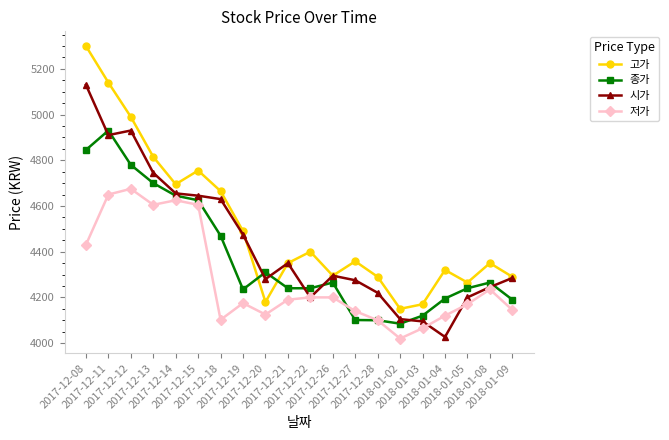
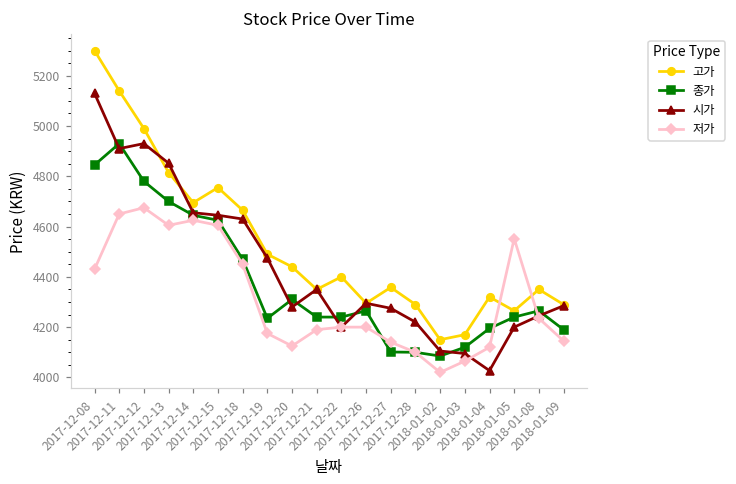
  {
    "고가": {
      "2017-12-08": 5300,
      "2017-12-11": 5140,
      "2017-12-12": 4990,
      "2017-12-13": 4820,
      "2017-12-14": 4700,
      "2017-12-15": 4760,
      "2017-12-18": 4670,
      "2017-12-19": 4490,
-     "2017-12-20": 4180,
+     "2017-12-20": 4440,
      "2017-12-22": 4400,
      "2017-12-27": 4360,
      "2017-12-28": 4290,
      "2018-01-02": 4150,
      "2018-01-03": 4170,
      "2018-01-04": 4320,
      "2018-01-05": 4270,
      "2018-01-08": 4350
    },
    "종가": {
      "2017-12-08": 4850,
      "2017-12-11": 4930,
      "2017-12-12": 4780,
      "2017-12-13": 4700,
      "2017-12-15": 4630,
      "2017-12-18": 4470,
      "2017-12-19": 4240,
      "2017-12-20": 4310,
      "2017-12-21": 4240,
      "2017-12-22": 4240,
      "2017-12-26": 4270,
      "2017-12-27": 4100,
      "2018-01-02": 4090,
      "2018-01-03": 4120,
      "2018-01-04": 4200,
      "2018-01-05": 4240,
      "2018-01-08": 4270,
      "2018-01-09": 4190
    },
    "시가": {
      "2017-12-08": 5130,
      "2017-12-11": 4910,
      "2017-12-12": 4930,
-     "2017-12-13": 4750,
+     "2017-12-13": 4850,
      "2017-12-15": 4650,
      "2017-12-18": 4630,
      "2017-12-19": 4480,
      "2017-12-20": 4280,
      "2017-12-27": 4280,
      "2017-12-28": 4220,
      "2018-01-02": 4110,
      "2018-01-03": 4100,
      "2018-01-04": 4030,
      "2018-01-05": 4200
    },
    "저가": {
      "2017-12-08": 4430,
      "2017-12-11": 4650,
      "2017-12-12": 4680,
      "2017-12-13": 4610,
      "2017-12-14": 4630,
      "2017-12-15": 4610,
-     "2017-12-18": 4100,
+     "2017-12-18": 4450,
      "2017-12-19": 4180,
      "2017-12-20": 4130,
      "2017-12-21": 4190,
      "2017-12-26": 4200,
      "2017-12-27": 4140,
      "2018-01-02": 4020,
      "2018-01-03": 4070,
      "2018-01-04": 4120,
-     "2018-01-05": 4170,
+     "2018-01-05": 4550,
      "2018-01-09": 4150
    }
  }
